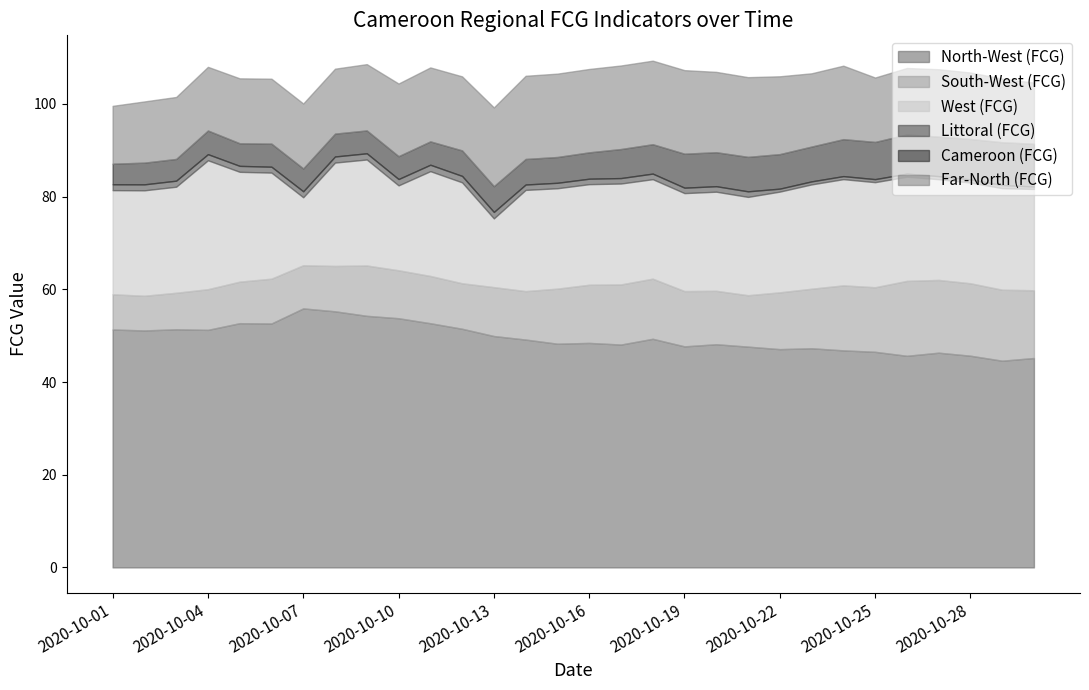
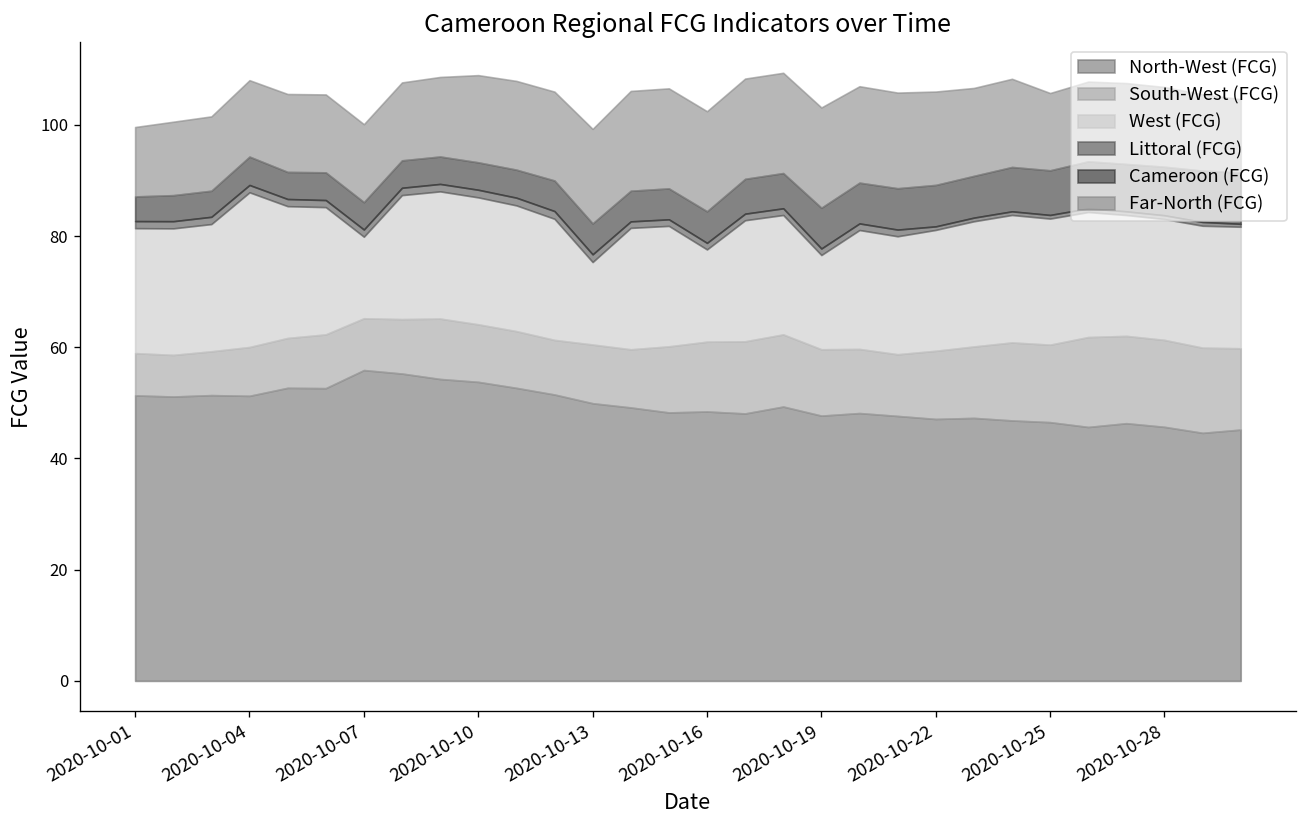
  {
    "West (FCG)": {
      "2020-10-01": 22,
      "2020-10-04": 28,
      "2020-10-07": 15,
-     "2020-10-10": 18,
+     "2020-10-10": 23,
      "2020-10-13": 15,
-     "2020-10-16": 22,
-     "2020-10-19": 21,
+     "2020-10-16": 17,
+     "2020-10-19": 17,
      "2020-10-22": 22,
      "2020-10-25": 23
    }
  }
